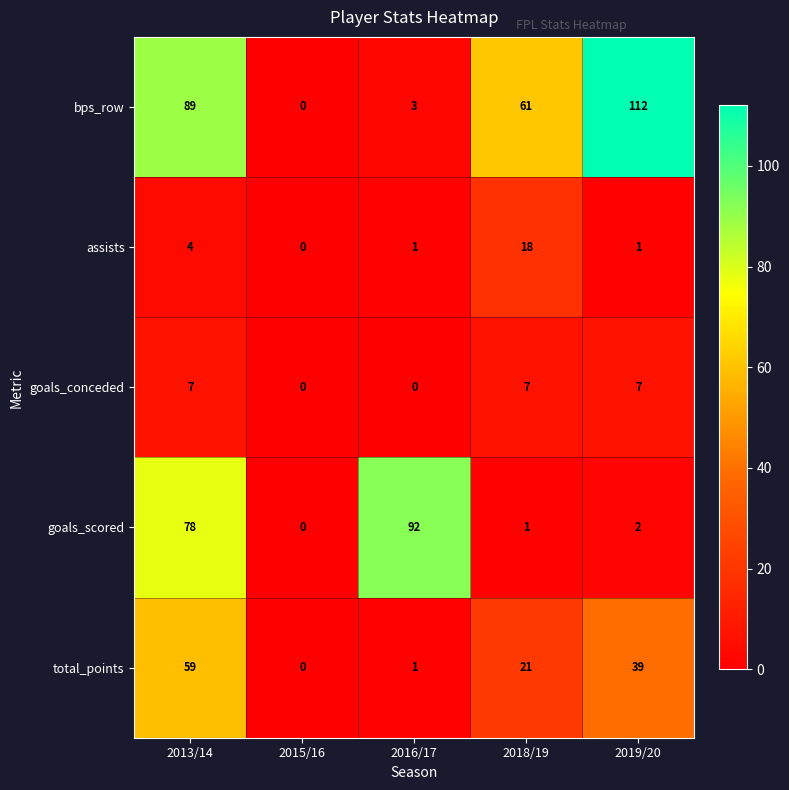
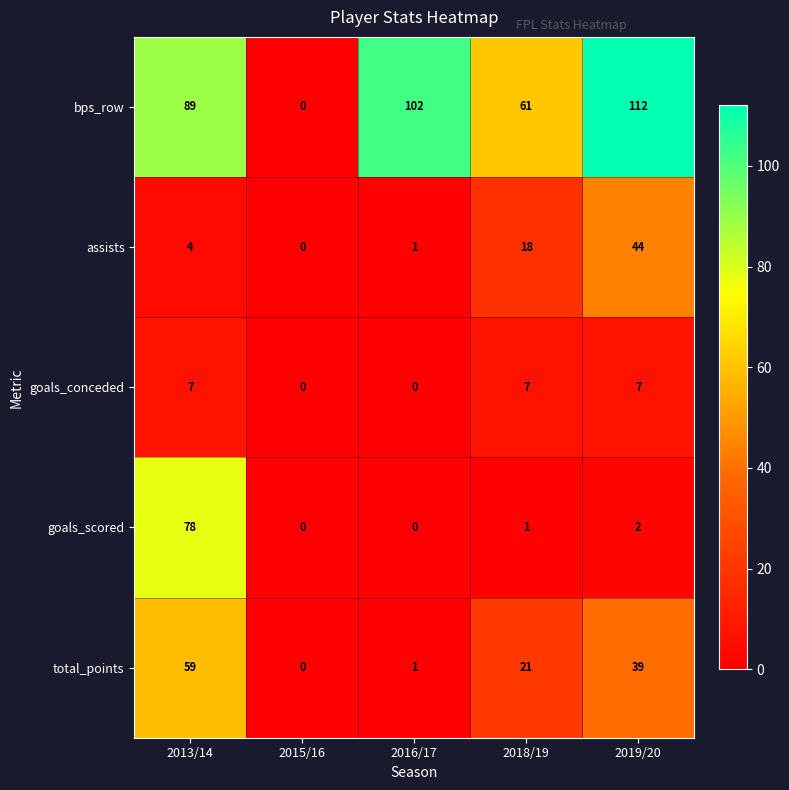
  {
    "bps_row": {
      "2013/14": 89,
      "2015/16": 0,
-     "2016/17": 3,
+     "2016/17": 102,
      "2018/19": 61,
      "2019/20": 112
    },
    "assists": {
      "2013/14": 4,
      "2015/16": 0,
      "2016/17": 1,
      "2018/19": 18,
-     "2019/20": 1
+     "2019/20": 44
    },
    "goals_conceded": {
      "2013/14": 7,
      "2015/16": 0,
      "2016/17": 0,
      "2018/19": 7,
      "2019/20": 7
    },
    "goals_scored": {
      "2013/14": 78,
      "2015/16": 0,
-     "2016/17": 92,
+     "2016/17": 0,
      "2018/19": 1,
      "2019/20": 2
    },
    "total_points": {
      "2013/14": 59,
      "2015/16": 0,
      "2016/17": 1,
      "2018/19": 21,
      "2019/20": 39
    }
  }
